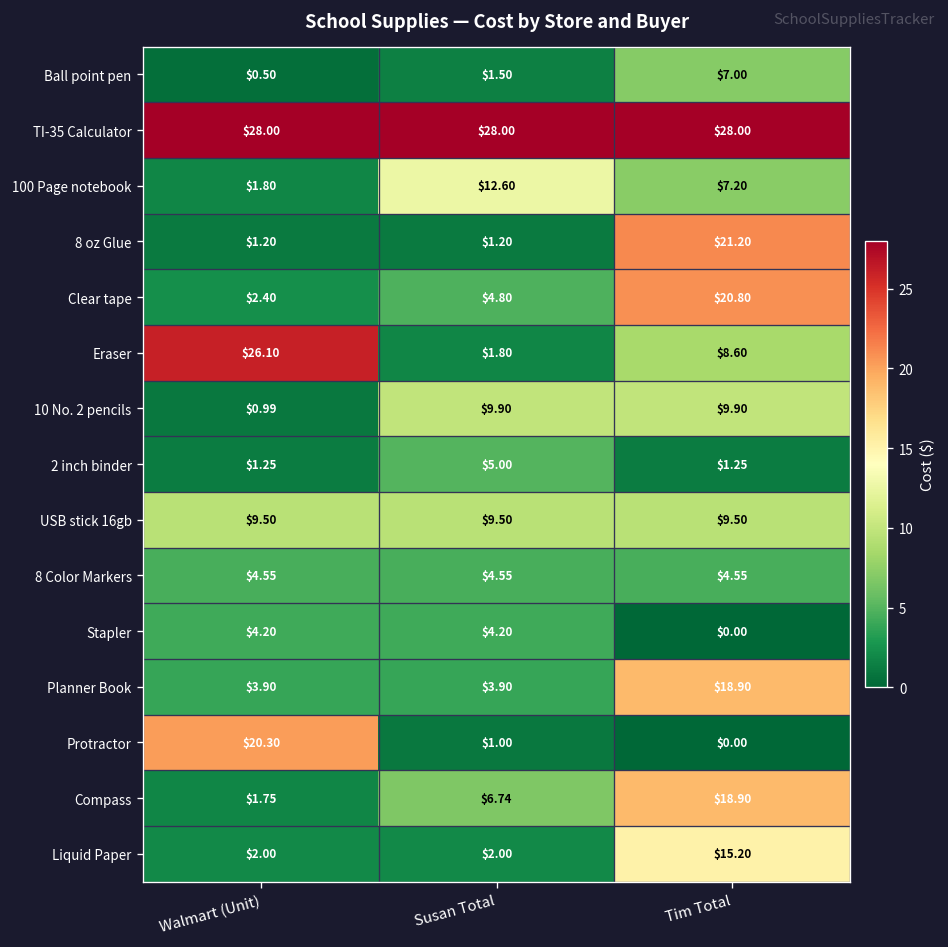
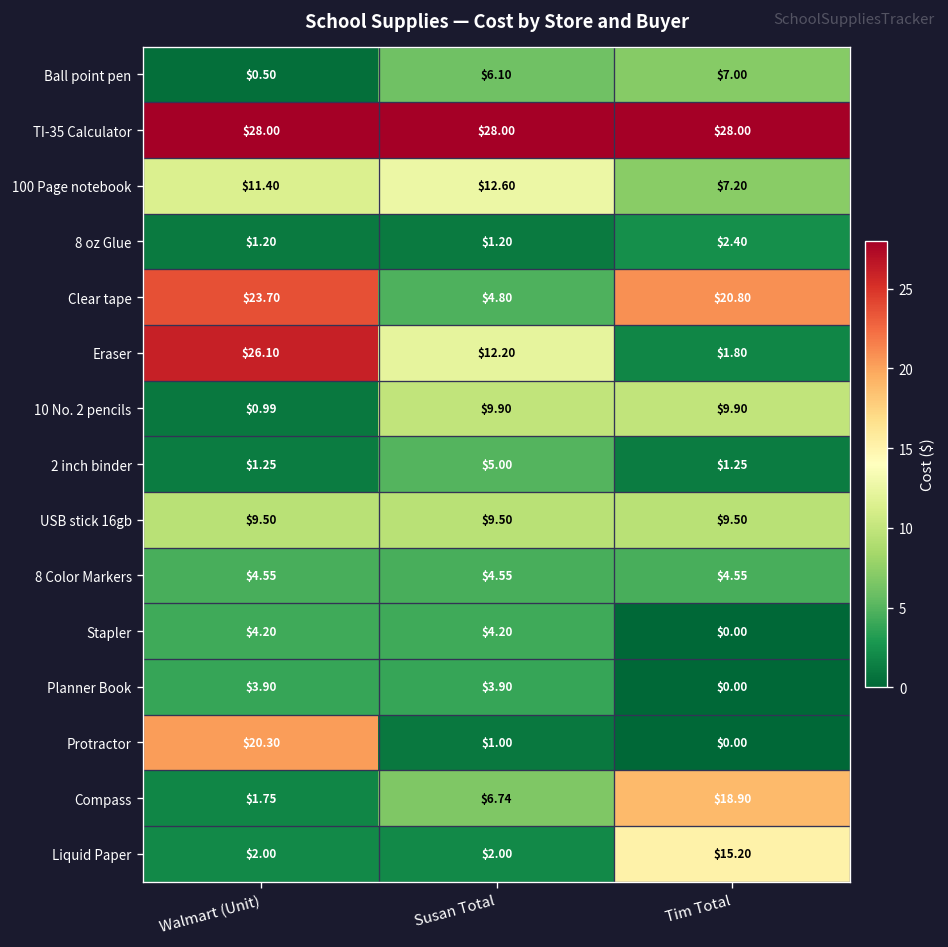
  {
    "Ball point pen": {
      "Walmart (Unit)": "$0.50",
-     "Susan Total": "$1.50",
+     "Susan Total": "$6.10",
      "Tim Total": "$7.00"
    },
    "TI-35 Calculator": {
      "Walmart (Unit)": "$28.00",
      "Susan Total": "$28.00",
      "Tim Total": "$28.00"
    },
    "100 Page notebook": {
-     "Walmart (Unit)": "$1.80",
+     "Walmart (Unit)": "$11.40",
      "Susan Total": "$12.60",
      "Tim Total": "$7.20"
    },
    "8 oz Glue": {
      "Walmart (Unit)": "$1.20",
      "Susan Total": "$1.20",
-     "Tim Total": "$21.20"
+     "Tim Total": "$2.40"
    },
    "Clear tape": {
-     "Walmart (Unit)": "$2.40",
+     "Walmart (Unit)": "$23.70",
      "Susan Total": "$4.80",
      "Tim Total": "$20.80"
    },
    "Eraser": {
      "Walmart (Unit)": "$26.10",
-     "Susan Total": "$1.80",
-     "Tim Total": "$8.60"
+     "Susan Total": "$12.20",
+     "Tim Total": "$1.80"
    },
    "10 No. 2 pencils": {
      "Walmart (Unit)": "$0.99",
      "Susan Total": "$9.90",
      "Tim Total": "$9.90"
    },
    "2 inch binder": {
      "Walmart (Unit)": "$1.25",
      "Susan Total": "$5.00",
      "Tim Total": "$1.25"
    },
    "USB stick 16gb": {
      "Walmart (Unit)": "$9.50",
      "Susan Total": "$9.50",
      "Tim Total": "$9.50"
    },
    "8 Color Markers": {
      "Walmart (Unit)": "$4.55",
      "Susan Total": "$4.55",
      "Tim Total": "$4.55"
    },
    "Stapler": {
      "Walmart (Unit)": "$4.20",
      "Susan Total": "$4.20",
      "Tim Total": "$0.00"
    },
    "Planner Book": {
      "Walmart (Unit)": "$3.90",
      "Susan Total": "$3.90",
-     "Tim Total": "$18.90"
+     "Tim Total": "$0.00"
    },
    "Protractor": {
      "Walmart (Unit)": "$20.30",
      "Susan Total": "$1.00",
      "Tim Total": "$0.00"
    },
    "Compass": {
      "Walmart (Unit)": "$1.75",
      "Susan Total": "$6.74",
      "Tim Total": "$18.90"
    },
    "Liquid Paper": {
      "Walmart (Unit)": "$2.00",
      "Susan Total": "$2.00",
      "Tim Total": "$15.20"
    }
  }
